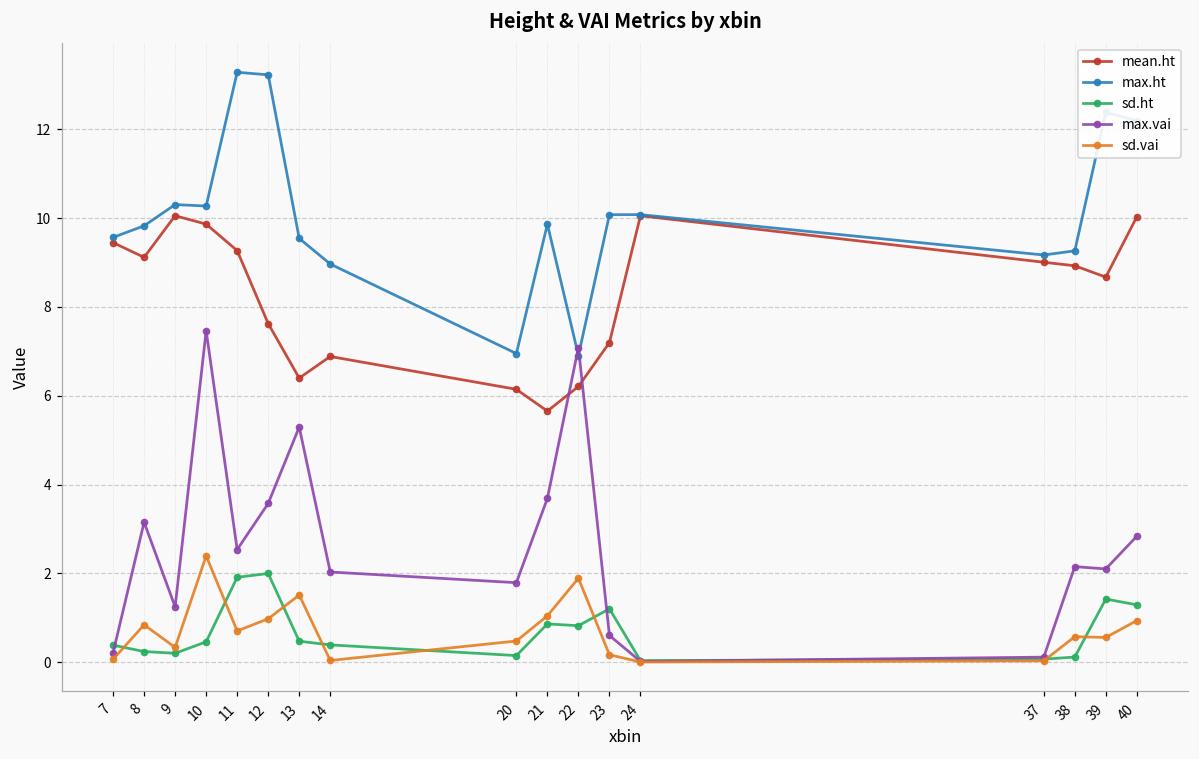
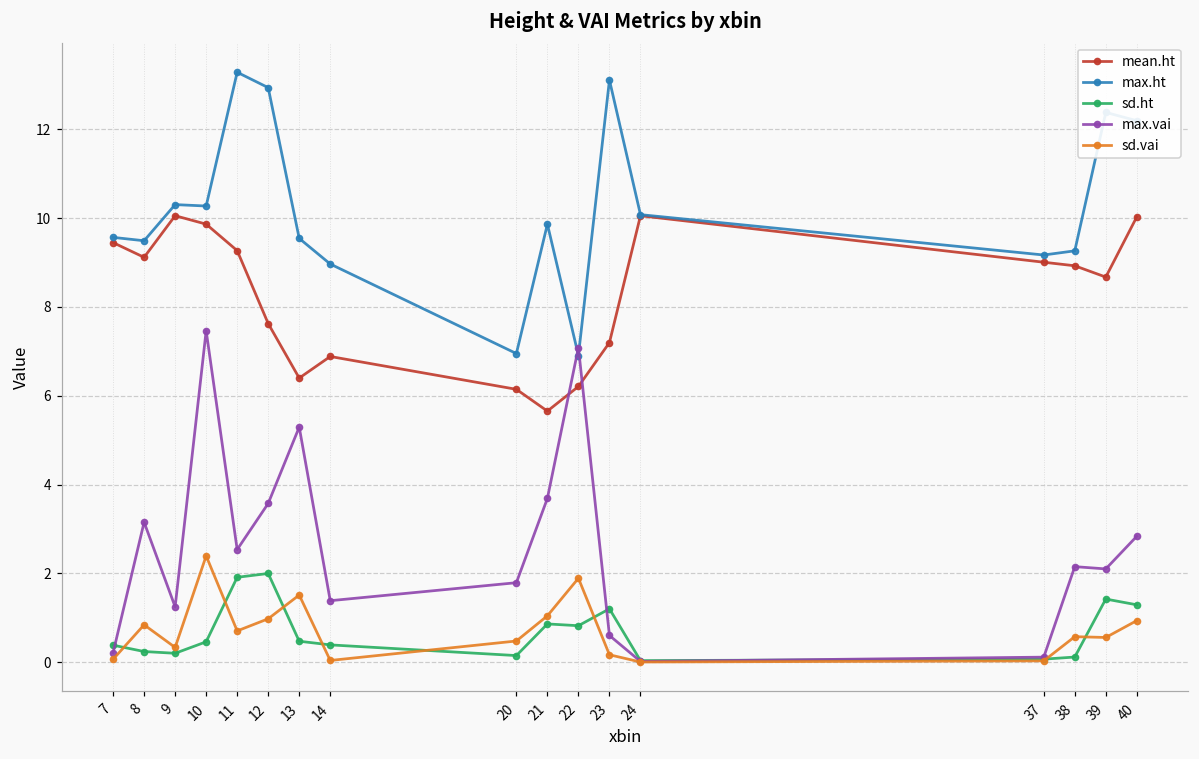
  {
    "mean.ht": {
      "7": 9.4,
      "8": 9.1,
      "9": 10.1,
      "10": 9.9,
      "11": 9.3,
      "12": 7.6,
      "13": 6.4,
      "14": 6.9,
      "20": 6.1,
      "21": 5.7,
      "22": 6.2,
      "23": 7.2,
      "37": 9.0,
      "38": 8.9,
      "39": 8.7,
      "40": 10.0
    },
    "max.ht": {
      "7": 9.6,
-     "8": 9.8,
+     "8": 9.5,
      "9": 10.3,
      "10": 10.3,
      "11": 13.3,
-     "12": 13.2,
+     "12": 12.9,
      "13": 9.5,
      "14": 9.0,
      "20": 7.0,
      "21": 9.9,
      "22": 6.9,
-     "23": 10.1,
+     "23": 13.1,
      "37": 9.2,
      "38": 9.3
    },
    "sd.ht": {
      "7": 0.4,
      "8": 0.2,
      "9": 0.2,
      "10": 0.5,
      "11": 1.9,
      "12": 2.0,
      "13": 0.5,
      "14": 0.4,
      "20": 0.1,
      "21": 0.9,
      "22": 0.8,
      "23": 1.2,
      "38": 0.1,
      "39": 1.4,
      "40": 1.3
    },
    "max.vai": {
      "7": 0.2,
      "8": 3.2,
      "9": 1.2,
      "10": 7.5,
      "11": 2.5,
      "12": 3.6,
      "13": 5.3,
-     "14": 2.0,
+     "14": 1.4,
      "20": 1.8,
      "21": 3.7,
      "22": 7.1,
      "23": 0.6,
      "38": 2.2,
      "39": 2.1,
      "40": 2.8
    },
    "sd.vai": {
      "7": 0.1,
      "8": 0.8,
      "9": 0.3,
      "10": 2.4,
      "11": 0.7,
      "12": 1.0,
      "13": 1.5,
      "14": 0.0,
      "20": 0.5,
      "21": 1.0,
      "22": 1.9,
      "23": 0.2,
      "38": 0.6,
      "39": 0.6,
      "40": 0.9
    }
  }
